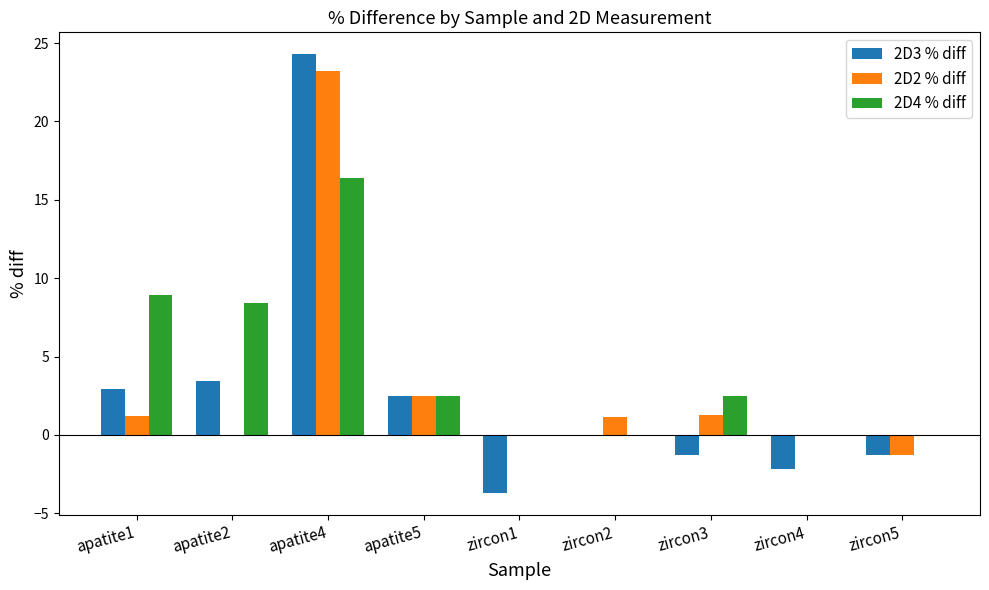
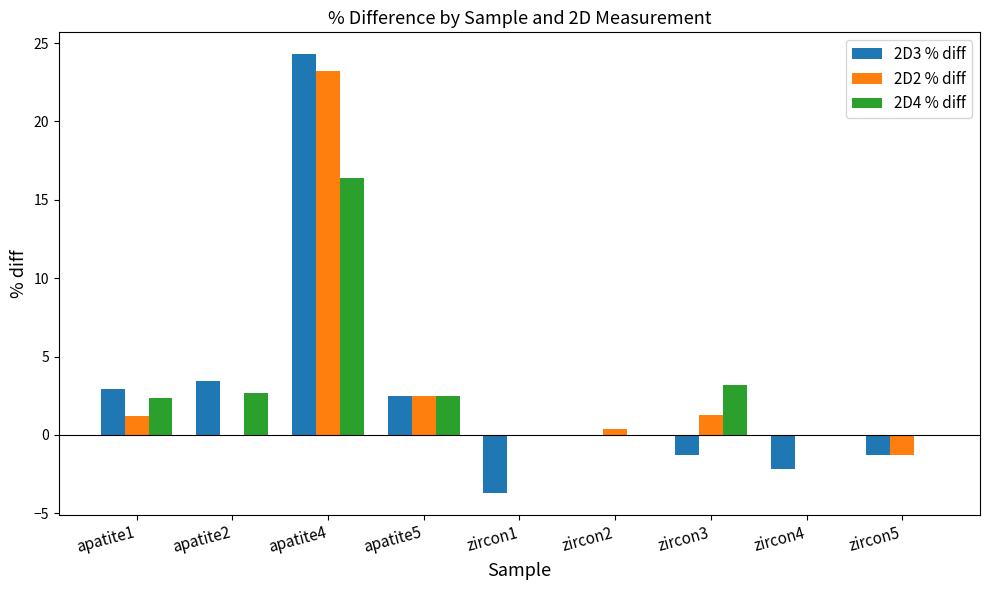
  {
    "2D3 % diff": {
      "apatite1": 3.0,
      "apatite2": 3.4,
      "apatite4": 24.3,
      "apatite5": 2.5,
      "zircon1": -3.7,
      "zircon2": 0.0,
      "zircon3": -1.3,
      "zircon4": -2.2,
      "zircon5": -1.3
    },
    "2D2 % diff": {
      "apatite1": 1.2,
      "apatite2": 0.0,
      "apatite4": 23.2,
      "apatite5": 2.5,
      "zircon1": 0.0,
-     "zircon2": 1.2,
+     "zircon2": 0.4,
      "zircon3": 1.3,
      "zircon4": 0.0,
      "zircon5": -1.3
    },
    "2D4 % diff": {
-     "apatite1": 8.9,
-     "apatite2": 8.4,
+     "apatite1": 2.4,
+     "apatite2": 2.7,
      "apatite4": 16.4,
      "apatite5": 2.5,
      "zircon1": 0.0,
      "zircon2": 0.0,
-     "zircon3": 2.5,
+     "zircon3": 3.2,
      "zircon4": 0.0,
      "zircon5": 0.0
    }
  }
